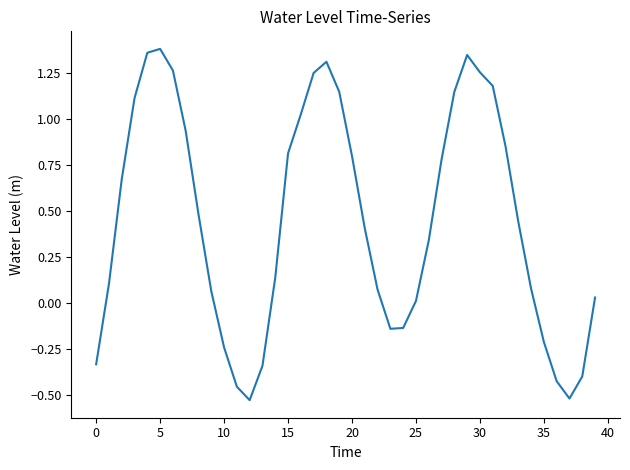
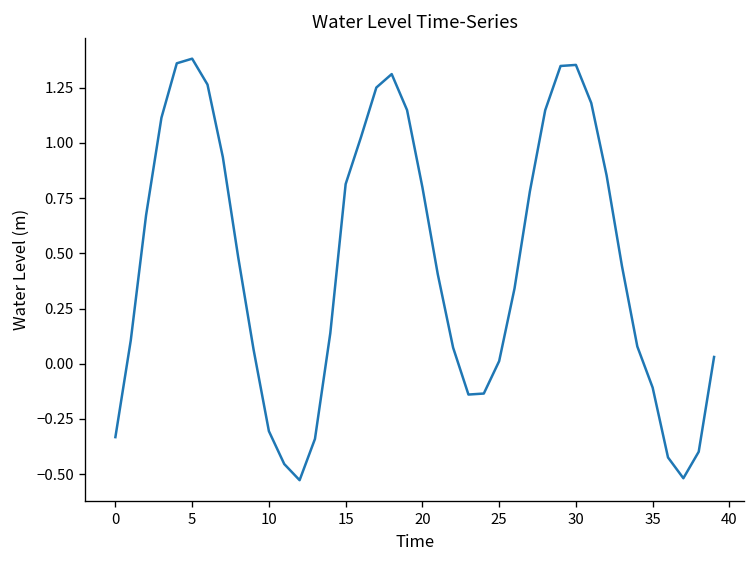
  {
    "0": -0.33,
    "5": 1.38,
-   "10": -0.24,
+   "10": -0.31,
    "15": 0.81,
    "20": 0.80,
    "25": 0.01,
-   "30": 1.25,
-   "35": -0.21
+   "30": 1.35,
+   "35": -0.11
  }
